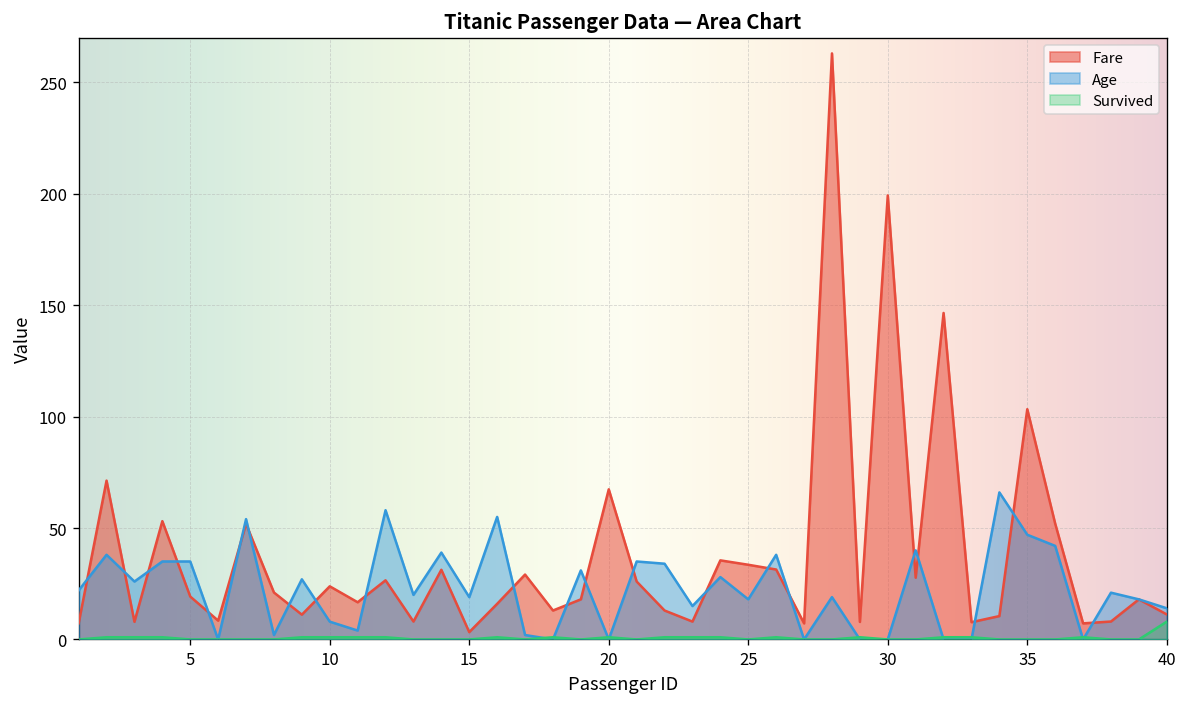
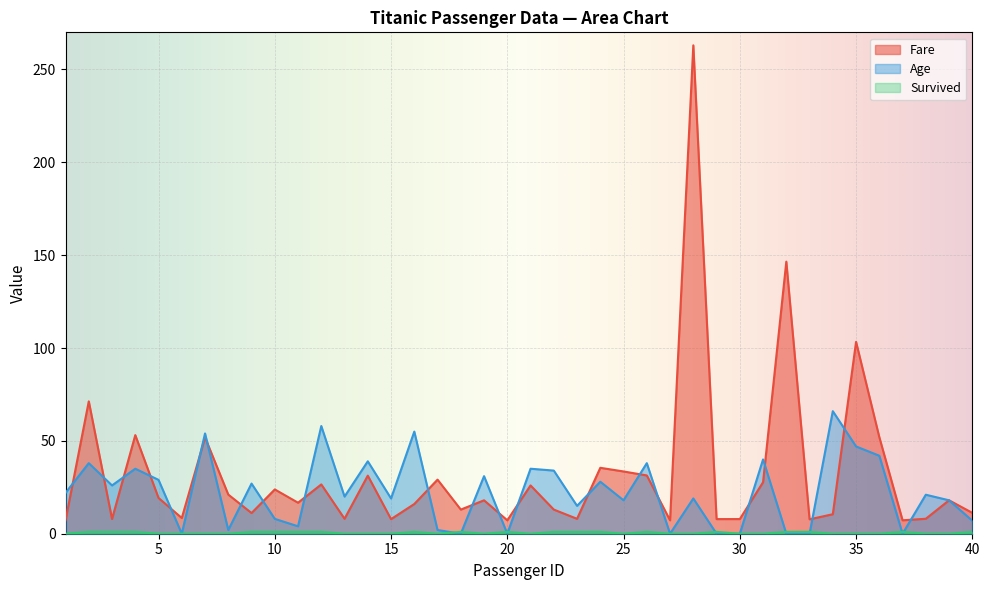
  {
    "Fare": {
      "5": 19,
      "10": 24,
-     "15": 3,
-     "20": 67,
+     "15": 8,
+     "20": 7,
      "25": 34,
-     "30": 199,
+     "30": 8,
      "35": 103,
      "40": 11
    },
    "Age": {
-     "5": 35,
+     "5": 29,
      "10": 8,
      "15": 19,
      "25": 18,
      "35": 47,
-     "40": 14
+     "40": 7
    },
    "Survived": {
      "5": 0,
      "10": 1,
      "15": 0,
      "25": 0,
      "35": 0,
-     "40": 8
+     "40": 1
    }
  }
